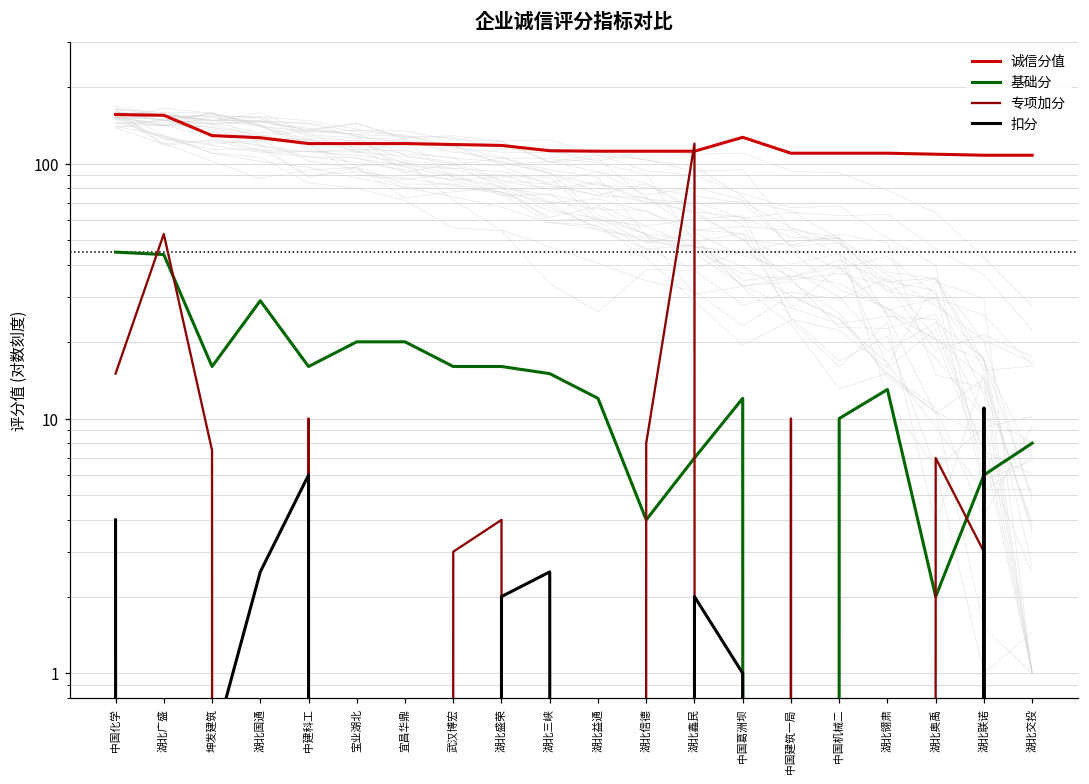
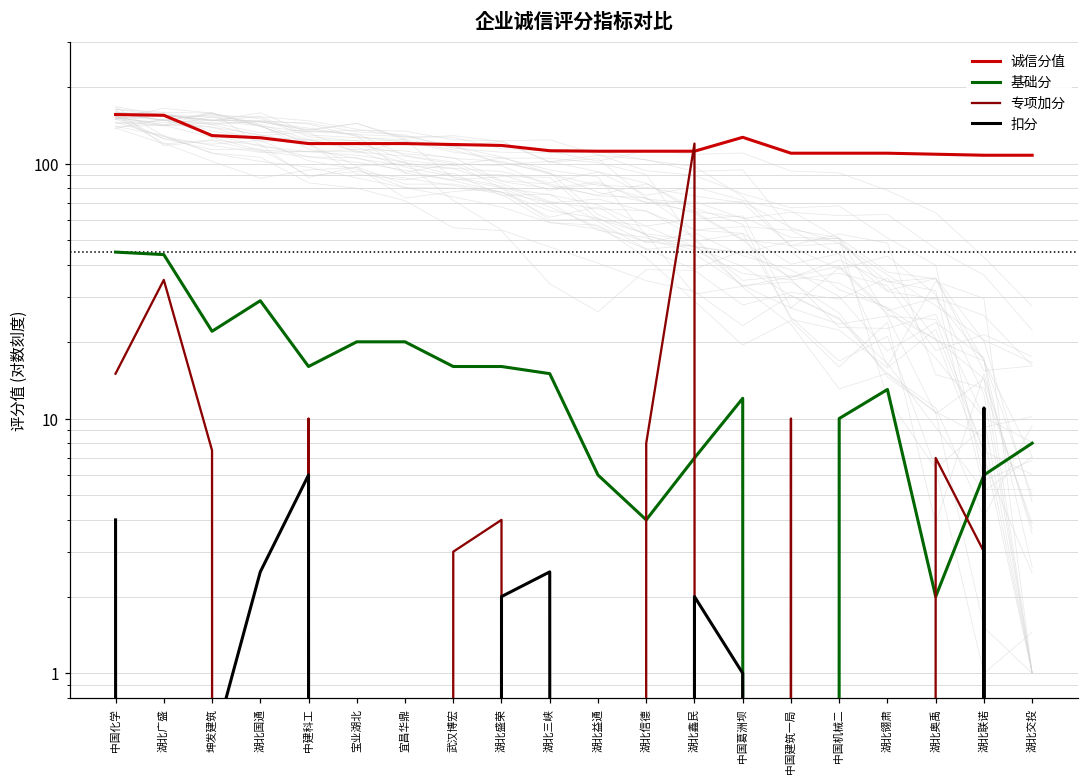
  {
    "诚信分值": {
      "湖北盛荣": 120,
      "湖北鑫民": 110,
      "中国葛洲坝": 130,
      "中国建筑一局": 110,
      "中国机械二": 110,
      "湖北翎肃": 110,
      "湖北奥禹": 110,
      "湖北联诺": 110,
      "湖北交投": 110
    },
    "基础分": {
      "中国化学": 45,
      "湖北广盛": 44,
-     "坤发建筑": 16,
+     "坤发建筑": 22,
      "湖北国通": 29,
      "中建科工": 16,
      "宝业湖北": 20,
      "宜昌华鼎": 20,
      "武汉博宏": 16,
      "湖北盛荣": 16,
      "湖北三峡": 15,
-     "湖北益通": 12,
+     "湖北益通": 6,
      "湖北信德": 4,
      "湖北鑫民": 7,
      "中国葛洲坝": 12,
      "中国机械二": 10,
      "湖北翎肃": 13,
      "湖北奥禹": 2,
      "湖北联诺": 6
    },
    "专项加分": {
      "中国化学": 15,
-     "湖北广盛": 53,
+     "湖北广盛": 35,
      "坤发建筑": 7.5,
      "中建科工": 10,
      "武汉博宏": 3,
      "湖北盛荣": 4,
      "湖北信德": 8,
      "湖北鑫民": 120,
      "中国建筑一局": 10,
      "湖北奥禹": 7,
      "湖北联诺": 3
    },
    "扣分": {
      "中国化学": 4,
      "湖北国通": 2.5,
      "中建科工": 6,
      "湖北盛荣": 2,
      "湖北三峡": 2.5,
      "湖北鑫民": 2,
      "中国葛洲坝": 1,
      "湖北联诺": 11
    }
  }
